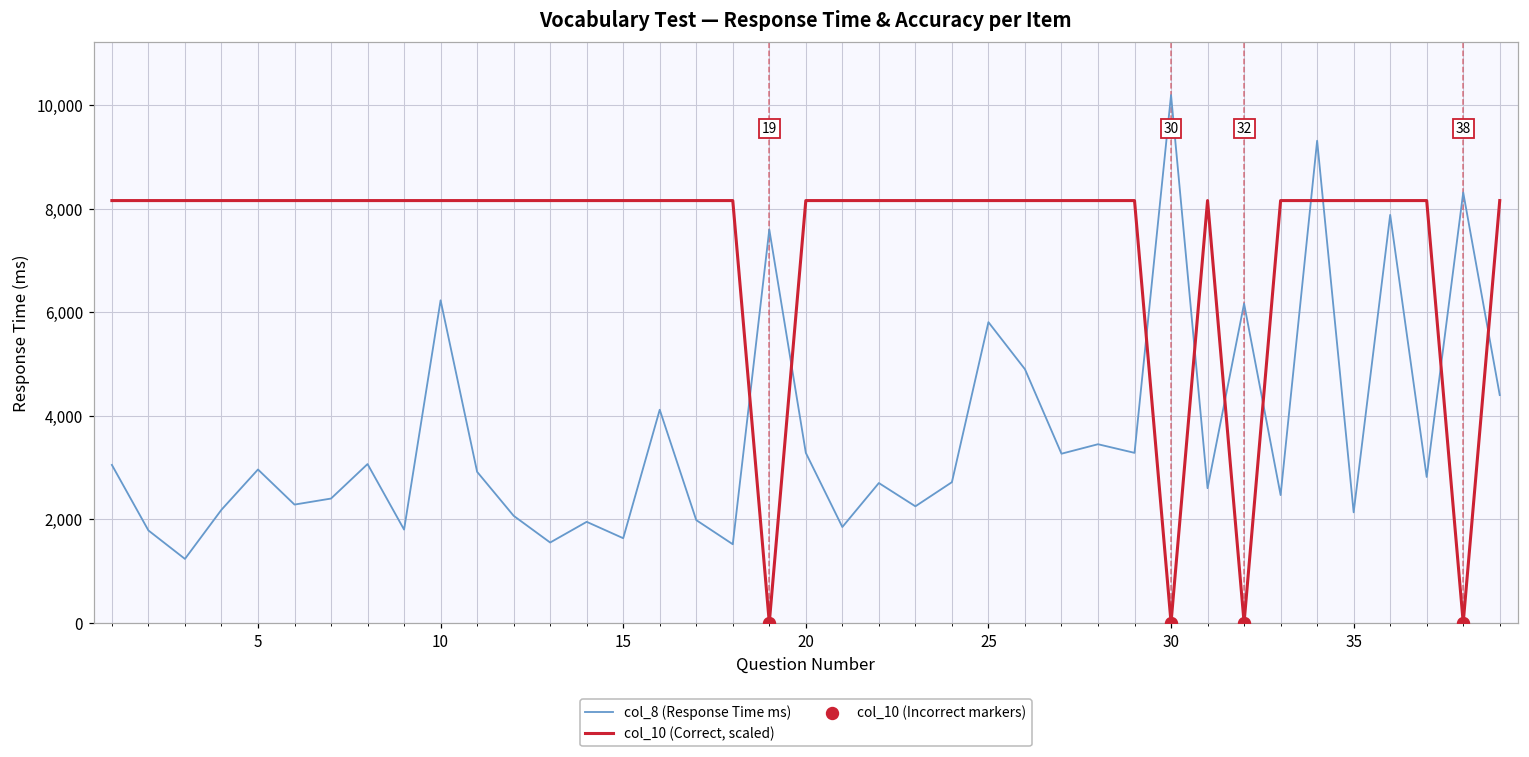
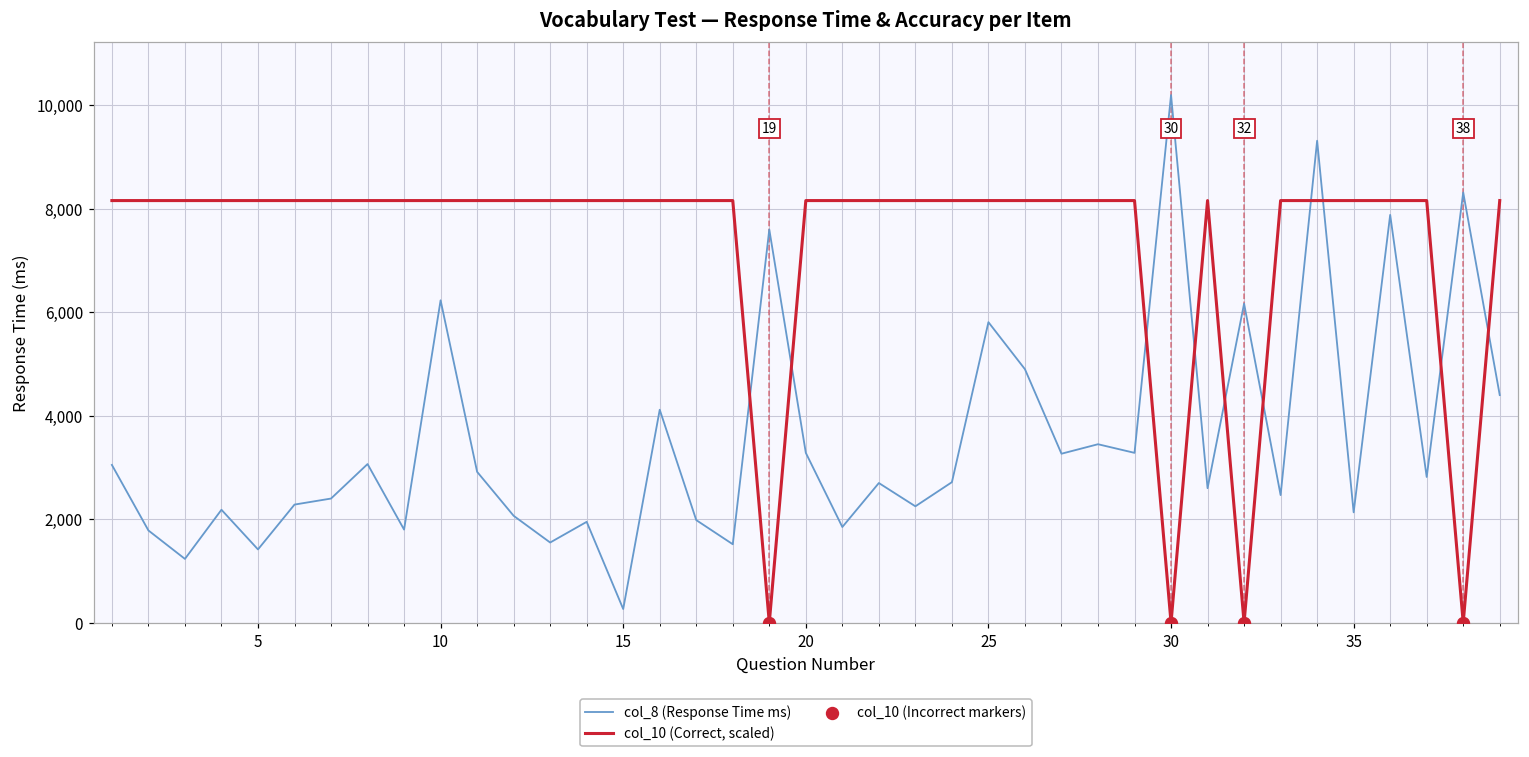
  {
    "col_8 (Response Time ms)": {
-     "5": "3,000",
+     "5": "1,400",
      "10": "6,200",
-     "15": "1,600",
+     "15": "300",
      "20": "3,300",
      "25": "5,800",
      "35": "2,100"
    }
  }
